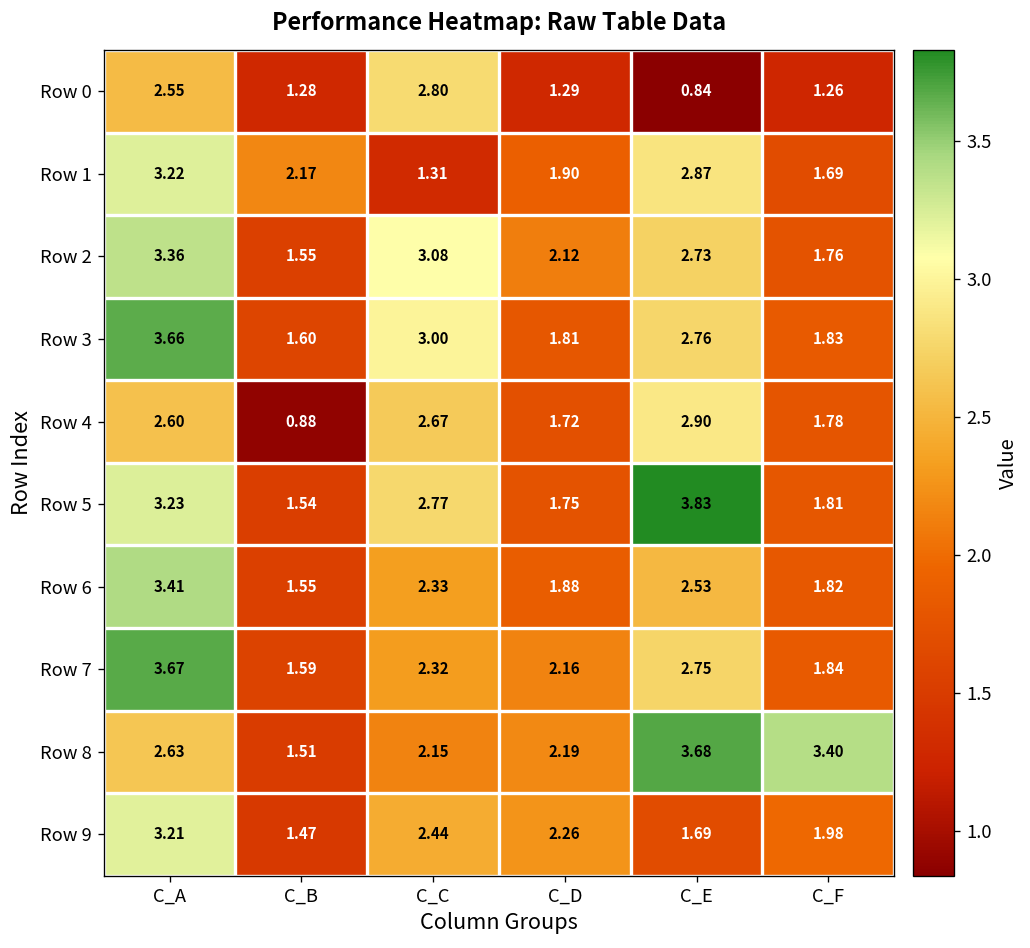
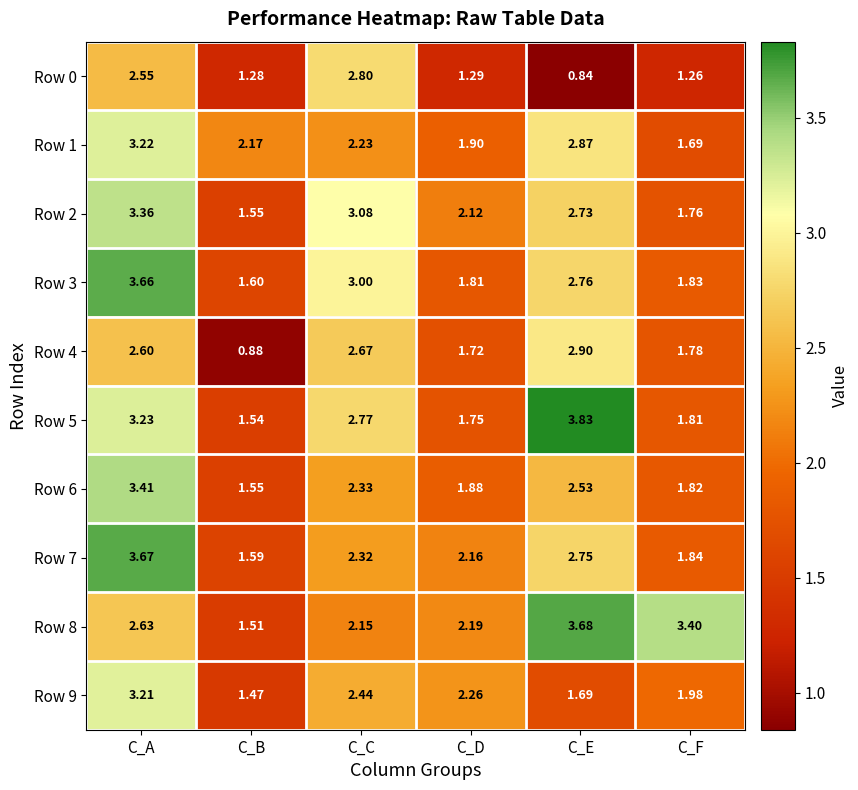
  {
    "Row 0": {
      "C_A": 2.55,
      "C_B": 1.28,
      "C_C": 2.80,
      "C_D": 1.29,
      "C_E": 0.84,
      "C_F": 1.26
    },
    "Row 1": {
      "C_A": 3.22,
      "C_B": 2.17,
-     "C_C": 1.31,
+     "C_C": 2.23,
      "C_D": 1.90,
      "C_E": 2.87,
      "C_F": 1.69
    },
    "Row 2": {
      "C_A": 3.36,
      "C_B": 1.55,
      "C_C": 3.08,
      "C_D": 2.12,
      "C_E": 2.73,
      "C_F": 1.76
    },
    "Row 3": {
      "C_A": 3.66,
      "C_B": 1.60,
      "C_C": 3.00,
      "C_D": 1.81,
      "C_E": 2.76,
      "C_F": 1.83
    },
    "Row 4": {
      "C_A": 2.60,
      "C_B": 0.88,
      "C_C": 2.67,
      "C_D": 1.72,
      "C_E": 2.90,
      "C_F": 1.78
    },
    "Row 5": {
      "C_A": 3.23,
      "C_B": 1.54,
      "C_C": 2.77,
      "C_D": 1.75,
      "C_E": 3.83,
      "C_F": 1.81
    },
    "Row 6": {
      "C_A": 3.41,
      "C_B": 1.55,
      "C_C": 2.33,
      "C_D": 1.88,
      "C_E": 2.53,
      "C_F": 1.82
    },
    "Row 7": {
      "C_A": 3.67,
      "C_B": 1.59,
      "C_C": 2.32,
      "C_D": 2.16,
      "C_E": 2.75,
      "C_F": 1.84
    },
    "Row 8": {
      "C_A": 2.63,
      "C_B": 1.51,
      "C_C": 2.15,
      "C_D": 2.19,
      "C_E": 3.68,
      "C_F": 3.40
    },
    "Row 9": {
      "C_A": 3.21,
      "C_B": 1.47,
      "C_C": 2.44,
      "C_D": 2.26,
      "C_E": 1.69,
      "C_F": 1.98
    }
  }
